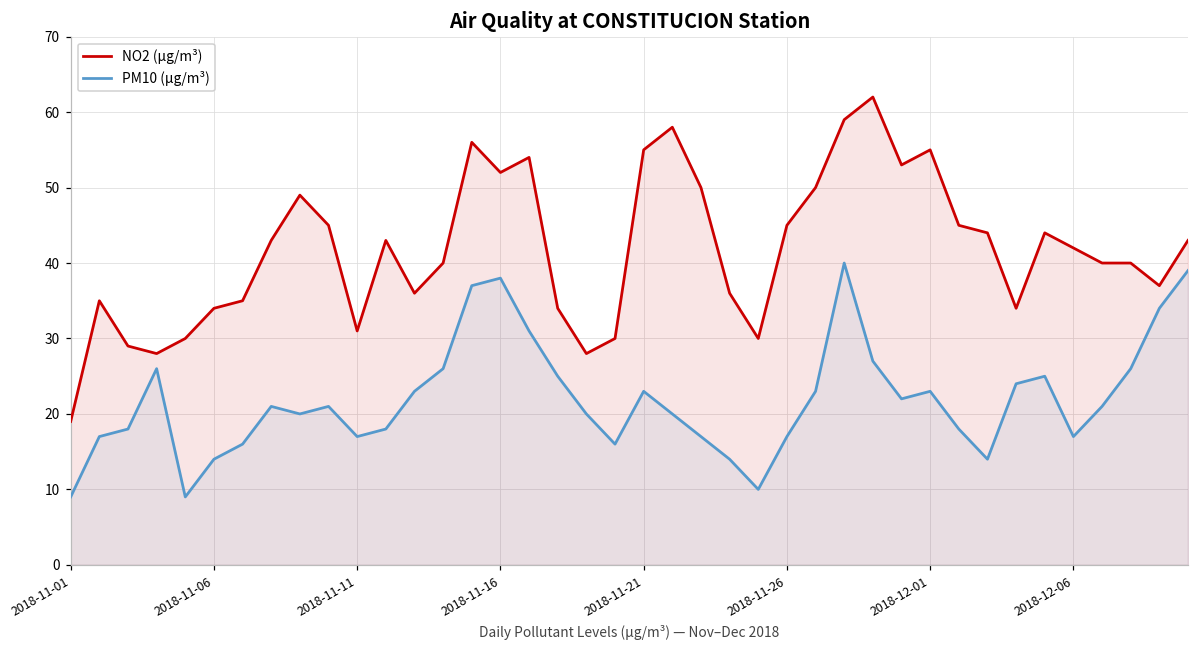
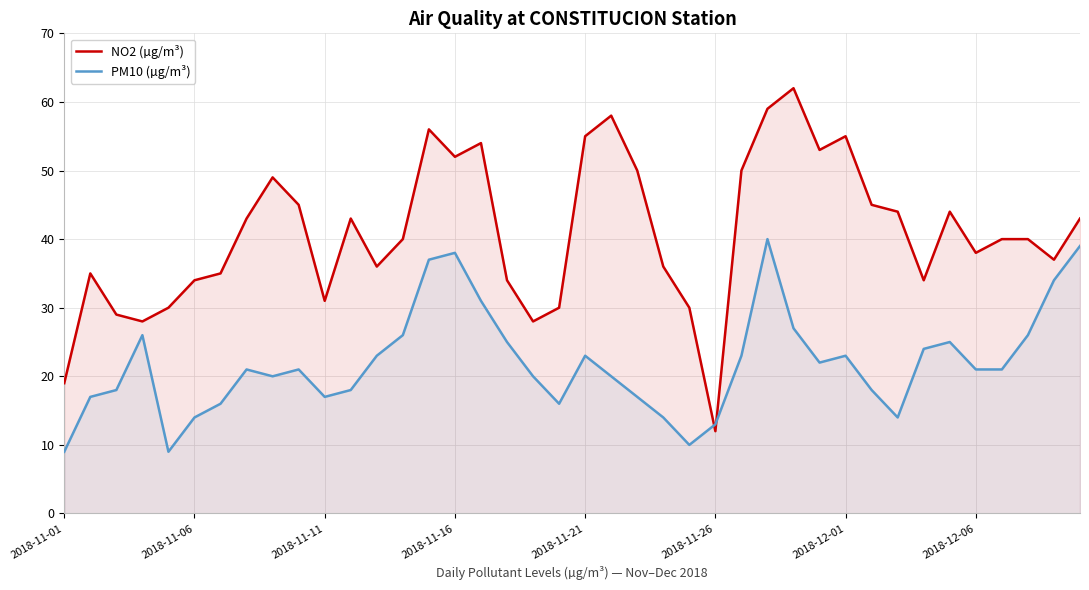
  {
    "NO2 (µg/m³)": {
      "2018-11-01": 19,
      "2018-11-06": 34,
      "2018-11-11": 31,
      "2018-11-16": 52,
      "2018-11-21": 55,
-     "2018-11-26": 45,
+     "2018-11-26": 12,
      "2018-12-01": 55,
-     "2018-12-06": 42
+     "2018-12-06": 38
    },
    "PM10 (µg/m³)": {
      "2018-11-01": 9,
      "2018-11-06": 14,
      "2018-11-11": 17,
      "2018-11-16": 38,
      "2018-11-21": 23,
-     "2018-11-26": 17,
+     "2018-11-26": 13,
      "2018-12-01": 23,
-     "2018-12-06": 17
+     "2018-12-06": 21
    }
  }
